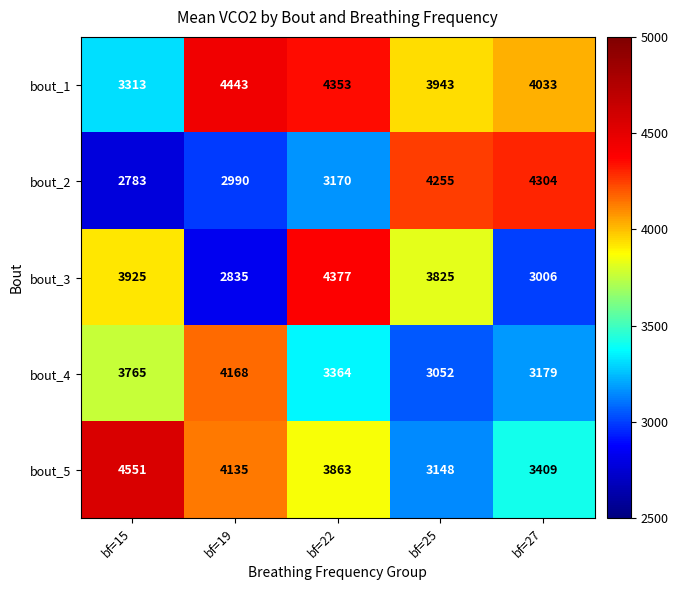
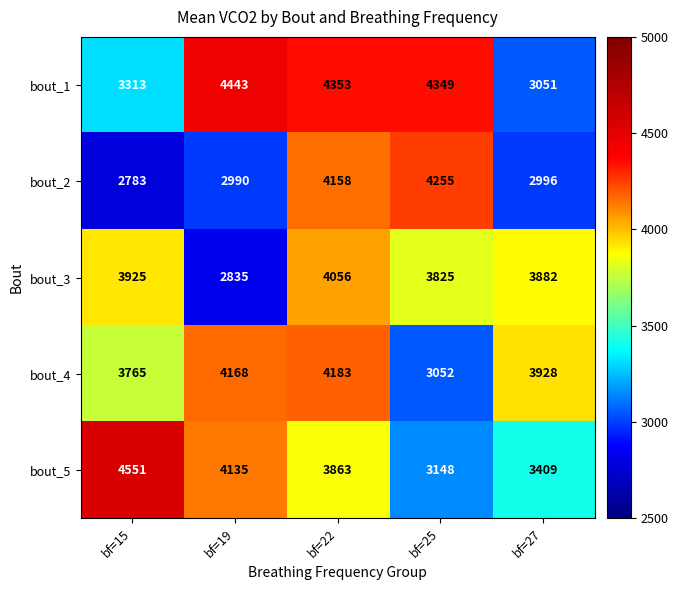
  {
    "bout_1": {
      "bf=15": 3313,
      "bf=19": 4443,
      "bf=22": 4353,
-     "bf=25": 3943,
-     "bf=27": 4033
+     "bf=25": 4349,
+     "bf=27": 3051
    },
    "bout_2": {
      "bf=15": 2783,
      "bf=19": 2990,
-     "bf=22": 3170,
+     "bf=22": 4158,
      "bf=25": 4255,
-     "bf=27": 4304
+     "bf=27": 2996
    },
    "bout_3": {
      "bf=15": 3925,
      "bf=19": 2835,
-     "bf=22": 4377,
+     "bf=22": 4056,
      "bf=25": 3825,
-     "bf=27": 3006
+     "bf=27": 3882
    },
    "bout_4": {
      "bf=15": 3765,
      "bf=19": 4168,
-     "bf=22": 3364,
+     "bf=22": 4183,
      "bf=25": 3052,
-     "bf=27": 3179
+     "bf=27": 3928
    },
    "bout_5": {
      "bf=15": 4551,
      "bf=19": 4135,
      "bf=22": 3863,
      "bf=25": 3148,
      "bf=27": 3409
    }
  }
